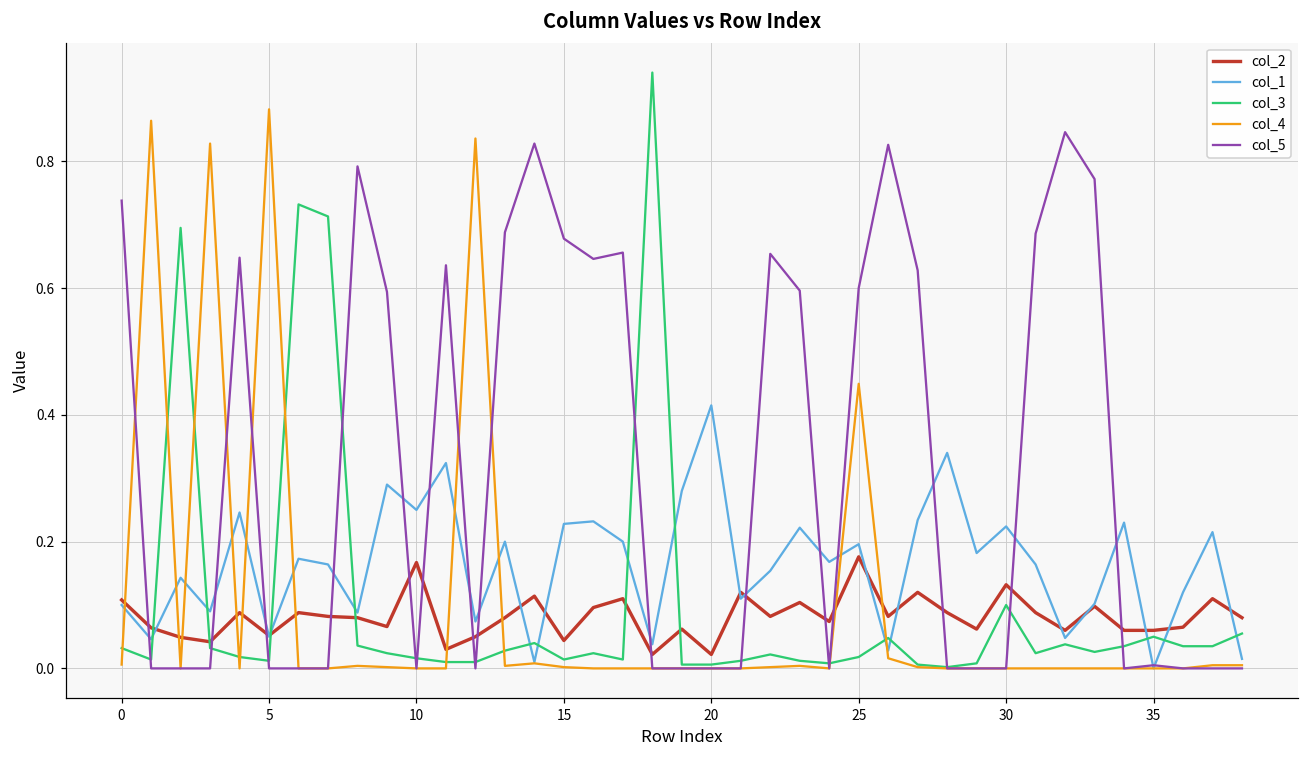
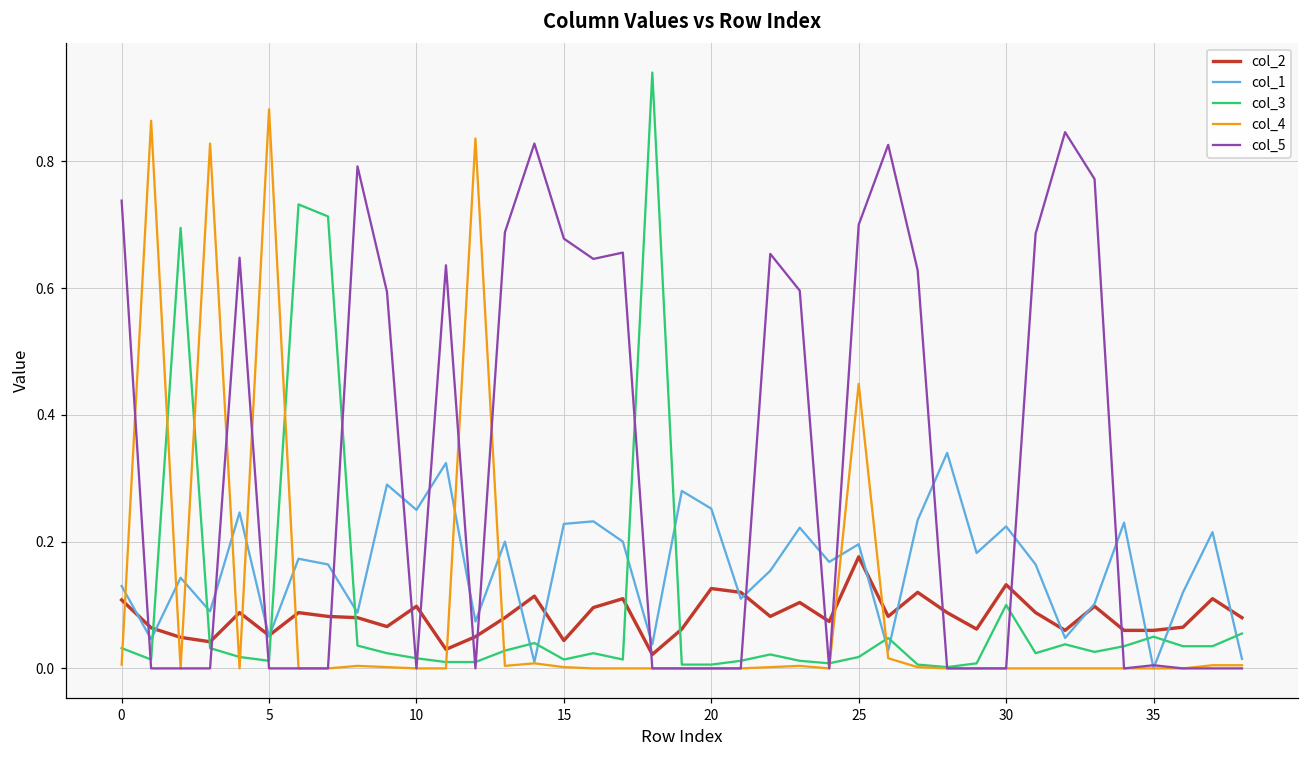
  {
    "col_2": {
      "0": 0.11,
-     "10": 0.17,
+     "10": 0.10,
      "15": 0.04,
-     "20": 0.02,
+     "20": 0.13,
      "25": 0.18,
      "30": 0.13,
      "35": 0.06
    },
    "col_1": {
-     "0": 0.10,
+     "0": 0.13,
      "10": 0.25,
      "15": 0.23,
-     "20": 0.42,
+     "20": 0.25,
      "25": 0.20,
      "30": 0.22
    },
    "col_3": {
      "0": 0.03,
      "5": 0.01,
      "10": 0.02,
      "15": 0.01,
      "20": 0.01,
      "25": 0.02,
      "30": 0.10,
      "35": 0.05
    },
    "col_4": {
      "0": 0.01,
      "5": 0.88,
      "15": 0.00,
      "25": 0.45
    },
    "col_5": {
      "0": 0.74,
      "5": 0.0,
      "15": 0.68,
-     "25": 0.6,
+     "25": 0.7,
      "35": 0.01
    }
  }
